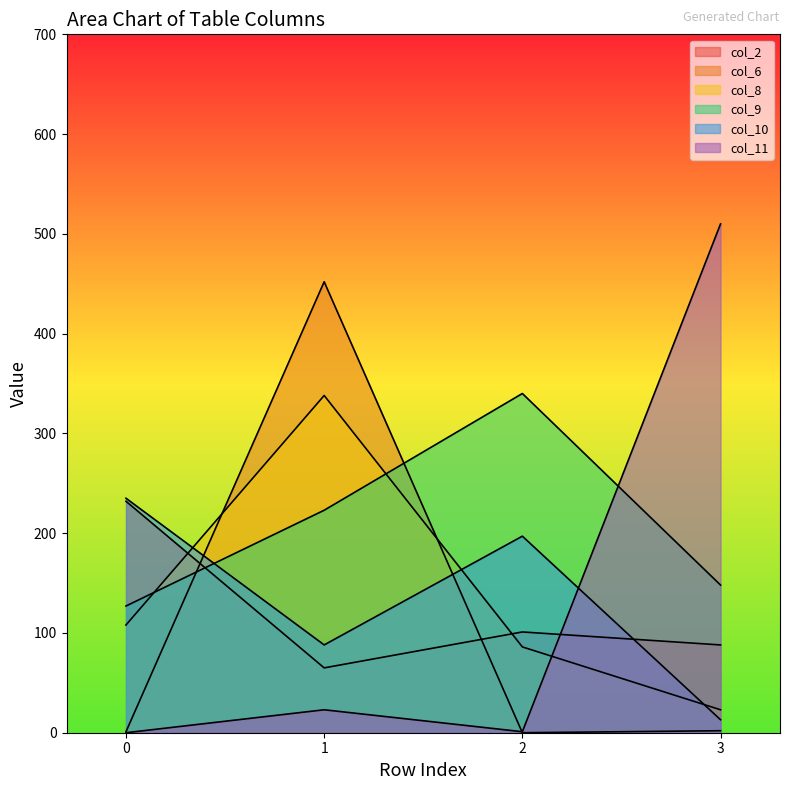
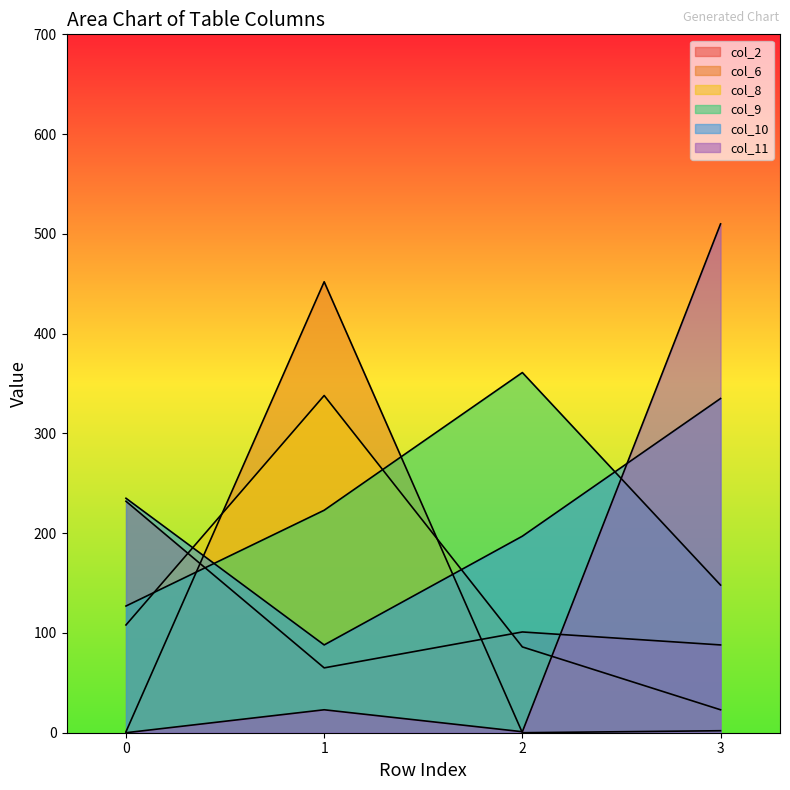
  {
    "col_8": {
      "0": 110,
      "1": 340,
      "2": 90,
      "3": 20
    },
    "col_9": {
      "0": 130,
      "1": 220,
-     "2": 340,
+     "2": 360,
      "3": 150
    },
    "col_10": {
      "0": 240,
      "1": 90,
      "2": 200,
-     "3": 10
+     "3": 340
    },
    "col_11": {
      "1": 20,
      "3": 510
    }
  }
